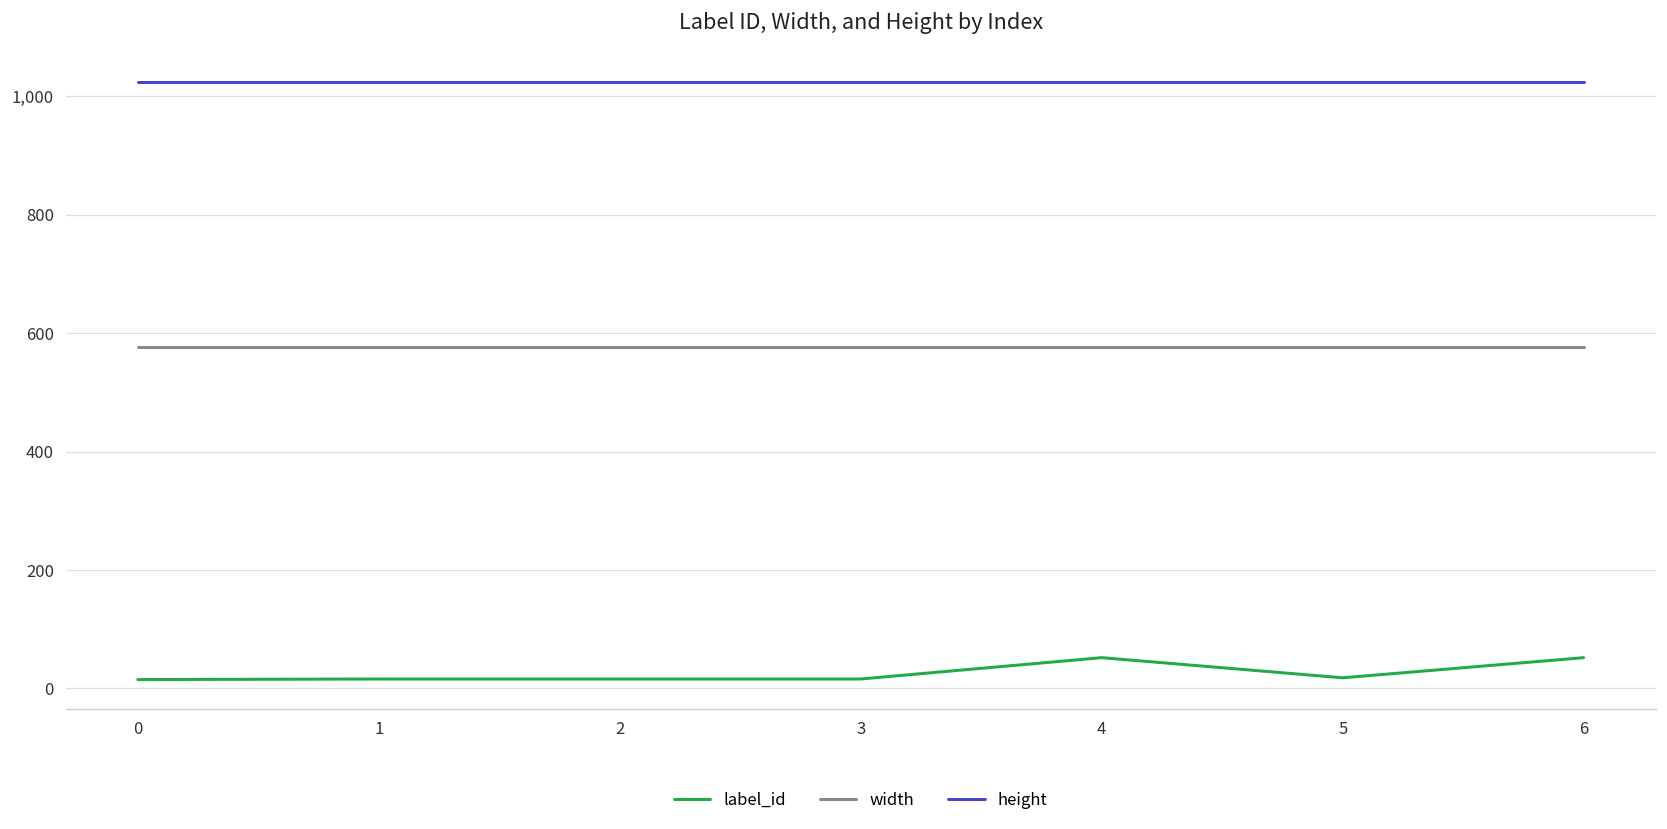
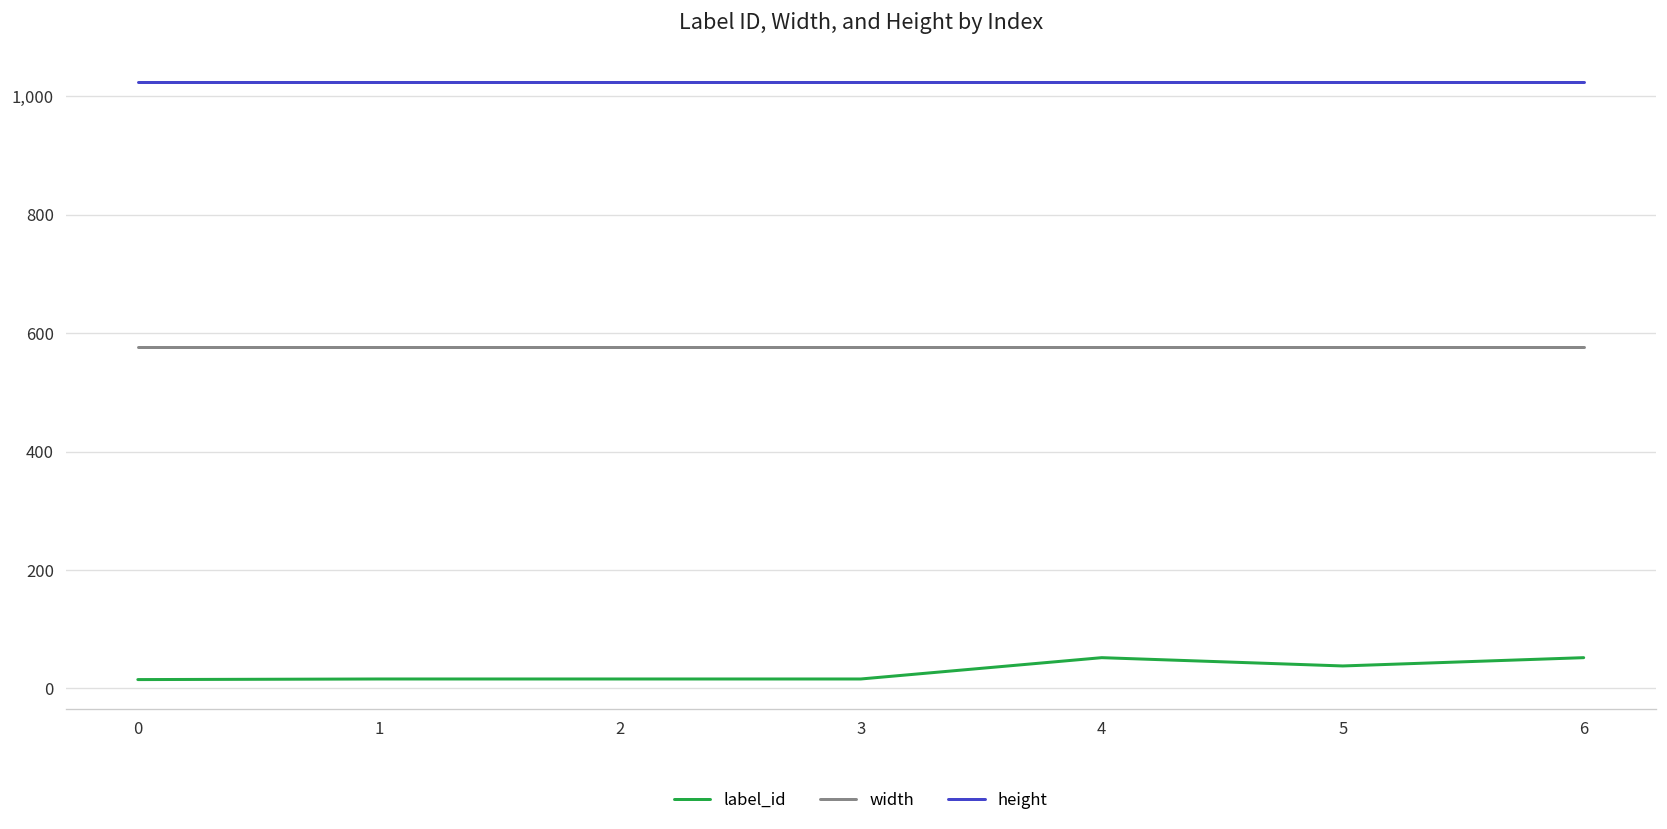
  {
    "label_id": {
      "0": "20",
      "1": "20",
      "2": "20",
      "3": "20",
      "4": "50",
-     "5": "20",
+     "5": "40",
      "6": "50"
    },
    "width": {
      "0": "580",
      "1": "580",
      "2": "580",
      "3": "580",
      "4": "580",
      "5": "580",
      "6": "580"
    },
    "height": {
      "0": "1,020",
      "1": "1,020",
      "2": "1,020",
      "3": "1,020",
      "4": "1,020",
      "5": "1,020",
      "6": "1,020"
    }
  }
